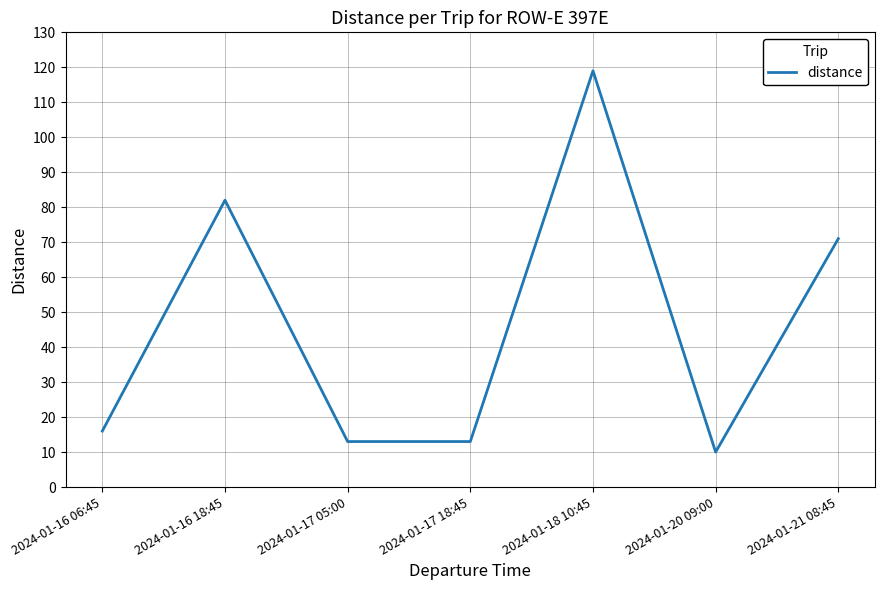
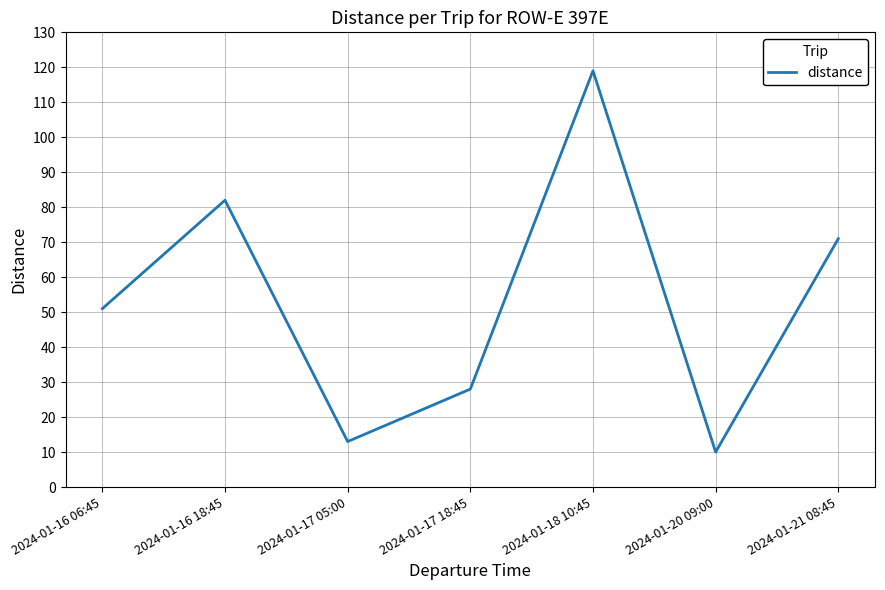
  {
-   "2024-01-16 06:45": 16,
+   "2024-01-16 06:45": 51,
    "2024-01-16 18:45": 82,
    "2024-01-17 05:00": 13,
-   "2024-01-17 18:45": 13,
+   "2024-01-17 18:45": 28,
    "2024-01-18 10:45": 119,
    "2024-01-20 09:00": 10,
    "2024-01-21 08:45": 71
  }
